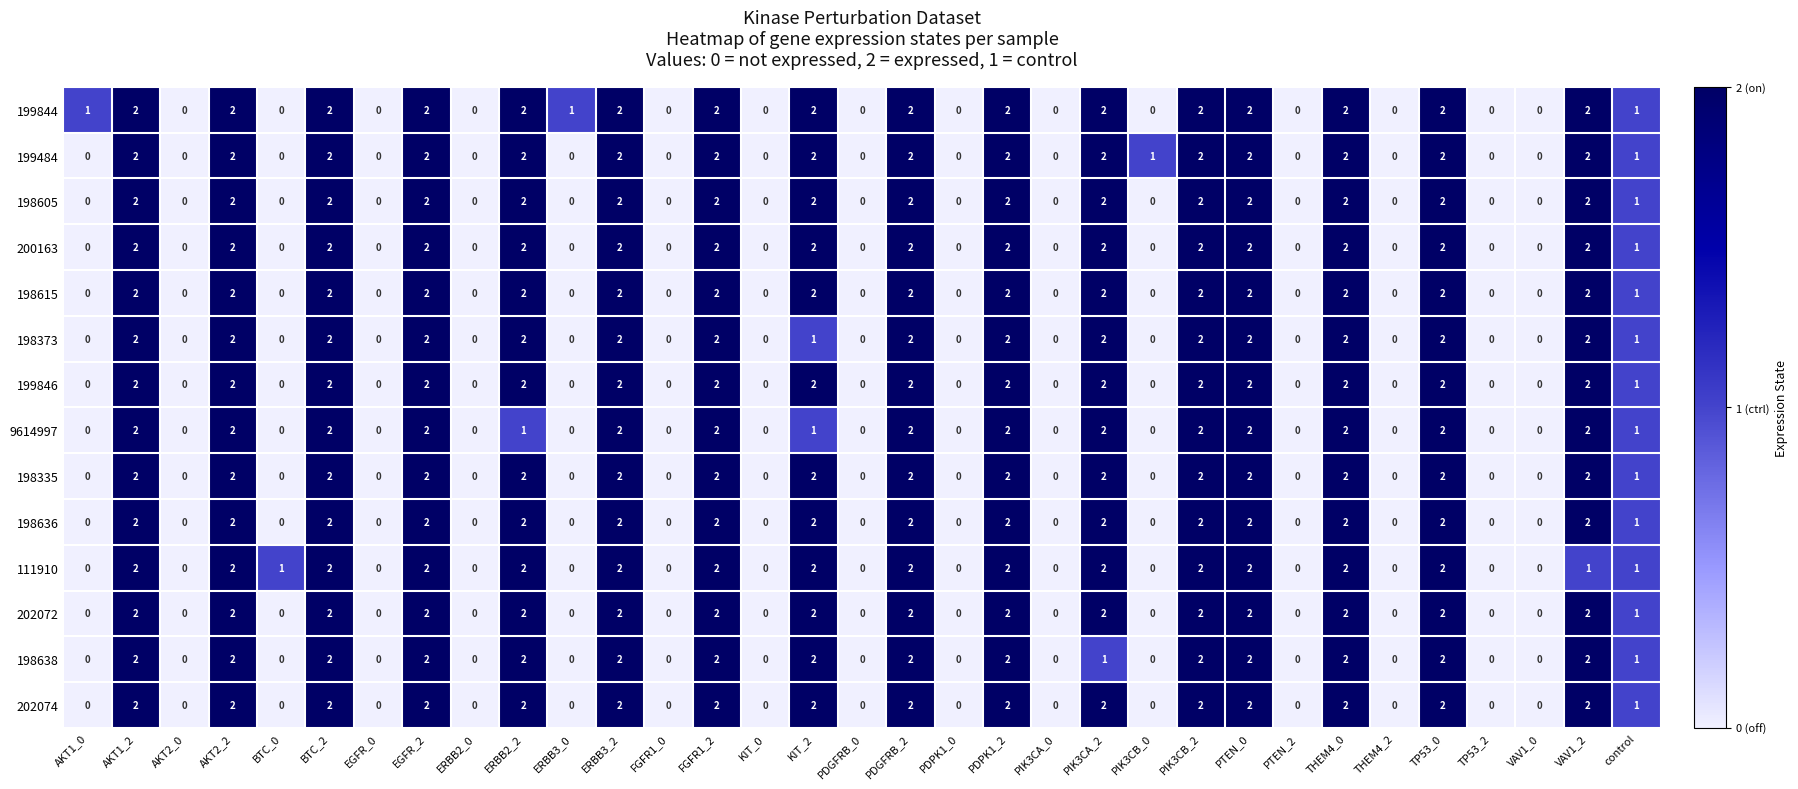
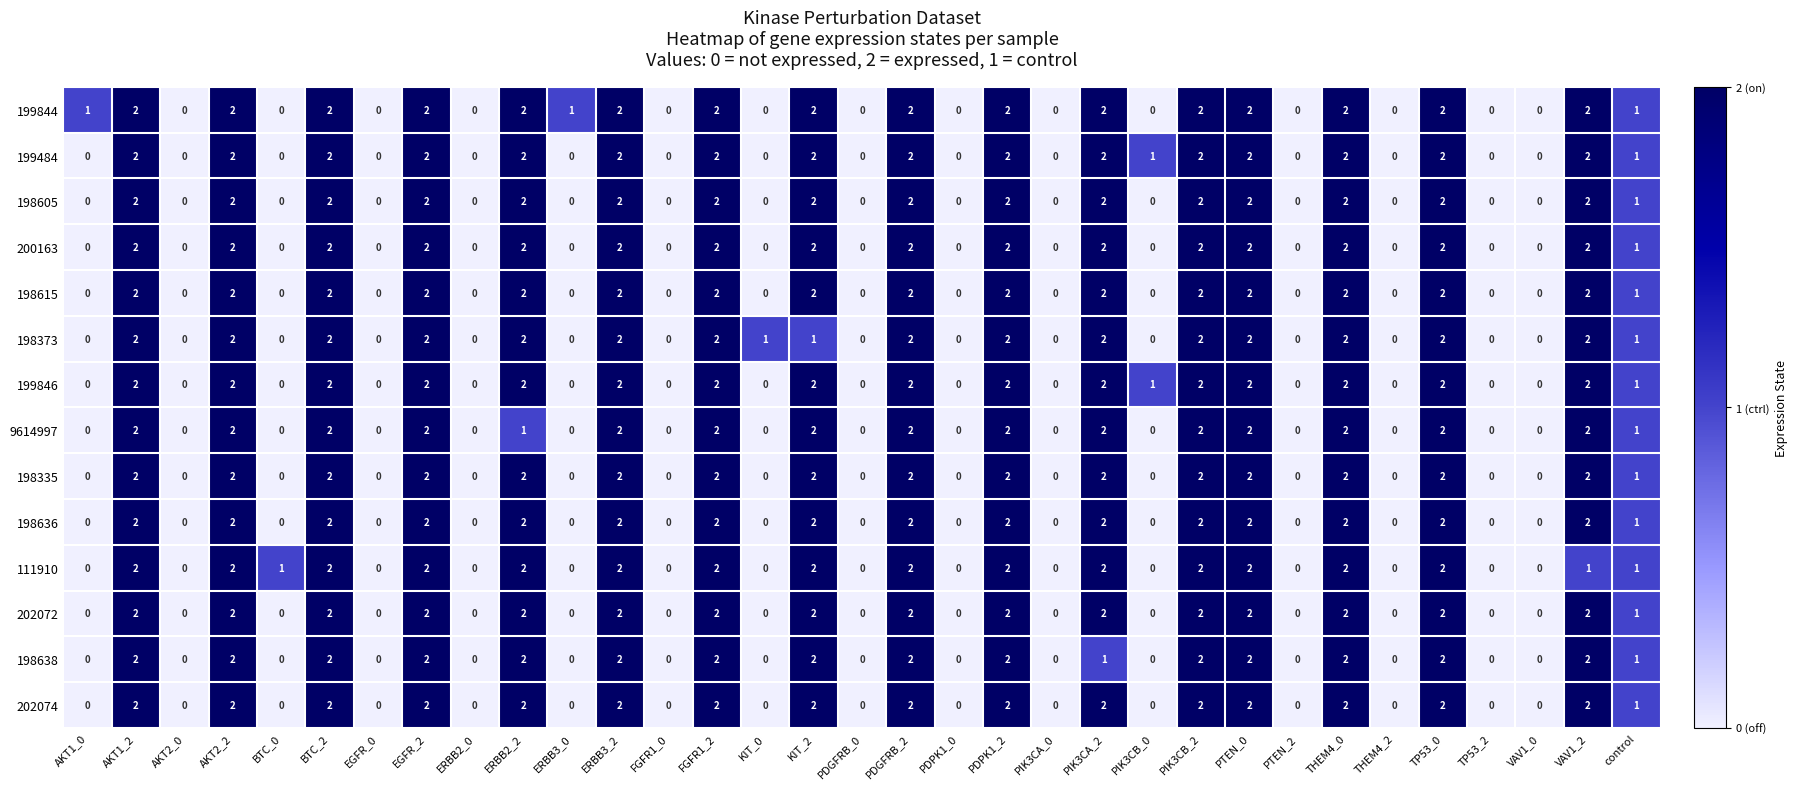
  {
    "198373": {
      "AKT1_0": 0,
      "AKT1_2": 2,
      "AKT2_0": 0,
      "AKT2_2": 2,
      "BTC_0": 0,
      "BTC_2": 2,
      "EGFR_0": 0,
      "EGFR_2": 2,
      "ERBB2_0": 0,
      "ERBB2_2": 2,
      "ERBB3_0": 0,
      "ERBB3_2": 2,
      "FGFR1_0": 0,
      "FGFR1_2": 2,
-     "KIT_0": 0,
+     "KIT_0": 1,
      "KIT_2": 1,
      "PDGFRB_0": 0,
      "PDGFRB_2": 2,
      "PDPK1_0": 0,
      "PDPK1_2": 2,
      "PIK3CA_0": 0,
      "PIK3CA_2": 2,
      "PIK3CB_0": 0,
      "PIK3CB_2": 2,
      "PTEN_0": 2,
      "PTEN_2": 0,
      "THEM4_0": 2,
      "THEM4_2": 0,
      "TP53_0": 2,
      "TP53_2": 0,
      "VAV1_0": 0,
      "VAV1_2": 2,
      "control": 1
    },
    "199846": {
      "AKT1_0": 0,
      "AKT1_2": 2,
      "AKT2_0": 0,
      "AKT2_2": 2,
      "BTC_0": 0,
      "BTC_2": 2,
      "EGFR_0": 0,
      "EGFR_2": 2,
      "ERBB2_0": 0,
      "ERBB2_2": 2,
      "ERBB3_0": 0,
      "ERBB3_2": 2,
      "FGFR1_0": 0,
      "FGFR1_2": 2,
      "KIT_0": 0,
      "KIT_2": 2,
      "PDGFRB_0": 0,
      "PDGFRB_2": 2,
      "PDPK1_0": 0,
      "PDPK1_2": 2,
      "PIK3CA_0": 0,
      "PIK3CA_2": 2,
-     "PIK3CB_0": 0,
+     "PIK3CB_0": 1,
      "PIK3CB_2": 2,
      "PTEN_0": 2,
      "PTEN_2": 0,
      "THEM4_0": 2,
      "THEM4_2": 0,
      "TP53_0": 2,
      "TP53_2": 0,
      "VAV1_0": 0,
      "VAV1_2": 2,
      "control": 1
    },
    "9614997": {
      "AKT1_0": 0,
      "AKT1_2": 2,
      "AKT2_0": 0,
      "AKT2_2": 2,
      "BTC_0": 0,
      "BTC_2": 2,
      "EGFR_0": 0,
      "EGFR_2": 2,
      "ERBB2_0": 0,
      "ERBB2_2": 1,
      "ERBB3_0": 0,
      "ERBB3_2": 2,
      "FGFR1_0": 0,
      "FGFR1_2": 2,
      "KIT_0": 0,
-     "KIT_2": 1,
+     "KIT_2": 2,
      "PDGFRB_0": 0,
      "PDGFRB_2": 2,
      "PDPK1_0": 0,
      "PDPK1_2": 2,
      "PIK3CA_0": 0,
      "PIK3CA_2": 2,
      "PIK3CB_0": 0,
      "PIK3CB_2": 2,
      "PTEN_0": 2,
      "PTEN_2": 0,
      "THEM4_0": 2,
      "THEM4_2": 0,
      "TP53_0": 2,
      "TP53_2": 0,
      "VAV1_0": 0,
      "VAV1_2": 2,
      "control": 1
    }
  }
